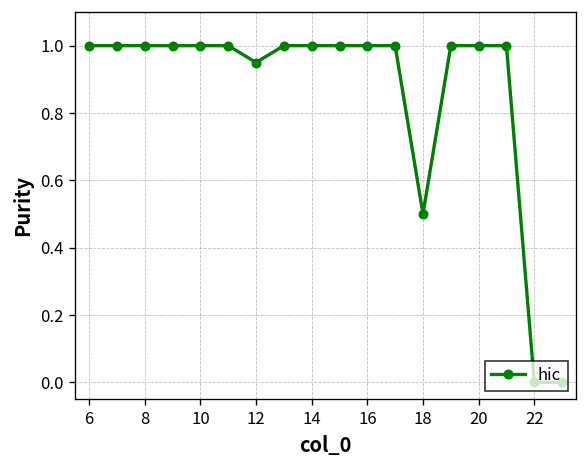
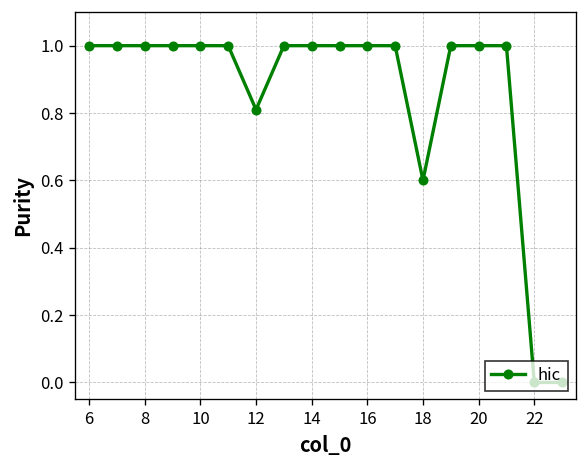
  {
    "6": 1.00,
    "8": 1.00,
    "10": 1.00,
-   "12": 0.95,
+   "12": 0.81,
    "14": 1.00,
    "16": 1.00,
-   "18": 0.5,
+   "18": 0.6,
    "20": 1.00
  }
